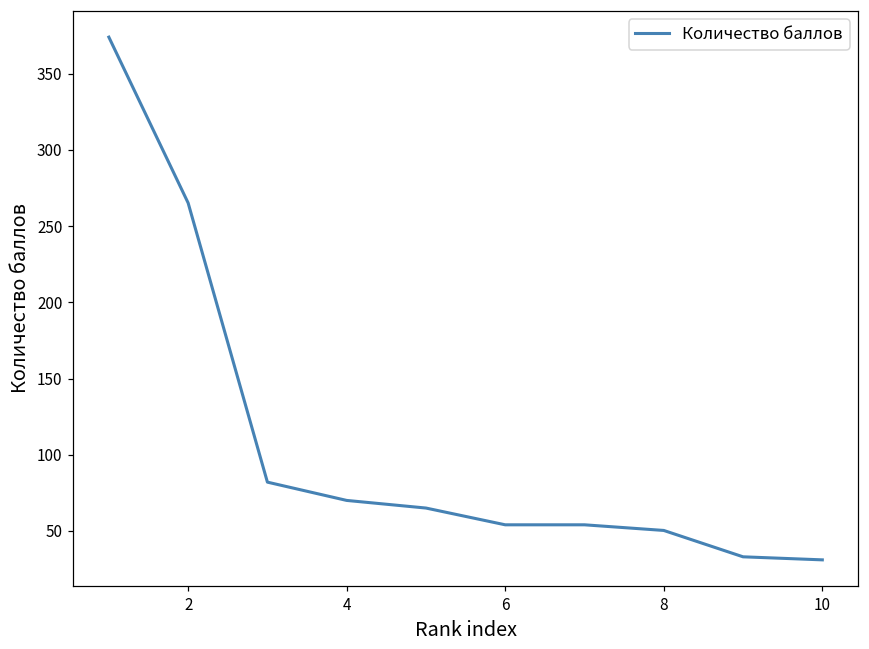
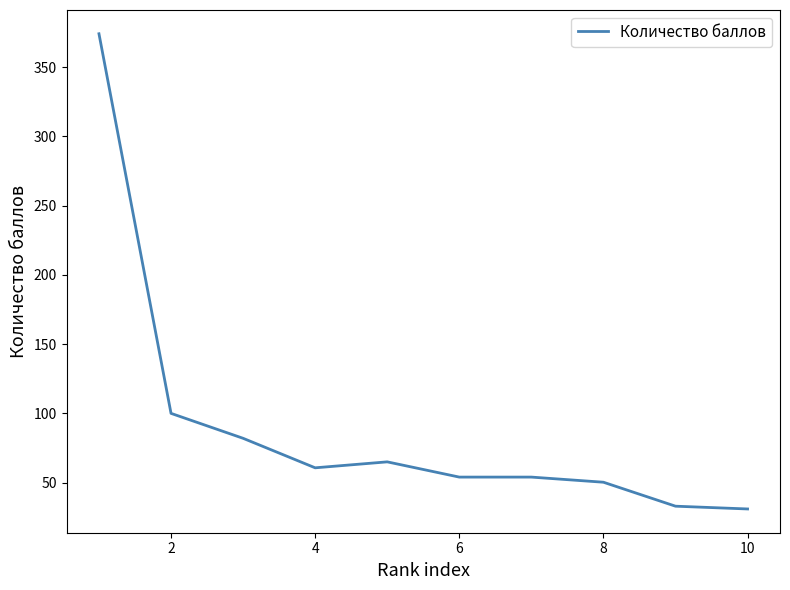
  {
-   "2": 265,
-   "4": 70,
+   "2": 100,
+   "4": 61,
    "6": 54,
    "8": 50,
    "10": 31
  }
